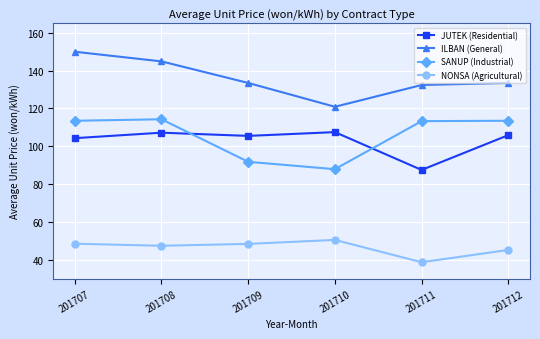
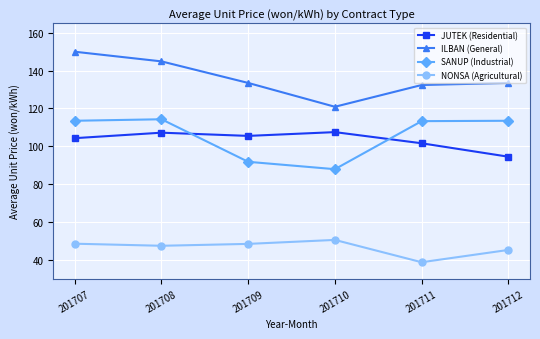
  {
    "JUTEK (Residential)": {
      "201707": 104,
      "201708": 107,
      "201709": 106,
      "201710": 108,
-     "201711": 88,
-     "201712": 106
+     "201711": 102,
+     "201712": 95
    }
  }
